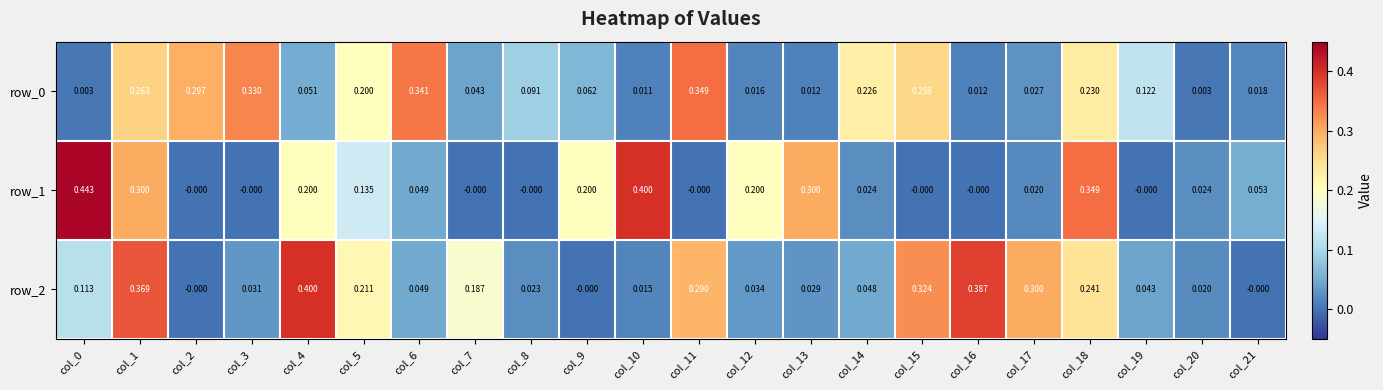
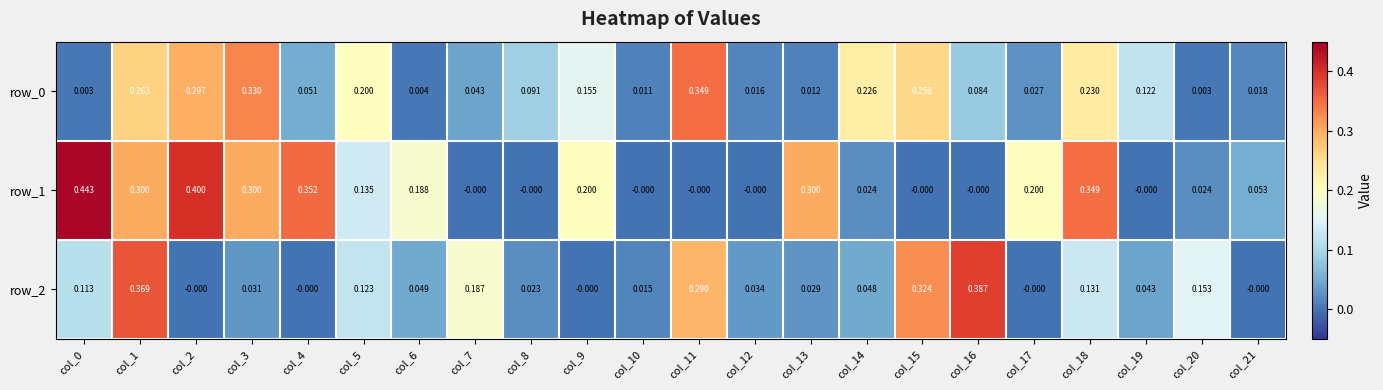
  {
    "row_0": {
      "col_0": 0.003,
      "col_1": 0.263,
      "col_2": 0.297,
      "col_3": 0.330,
      "col_4": 0.051,
      "col_5": 0.200,
-     "col_6": 0.341,
+     "col_6": 0.004,
      "col_7": 0.043,
      "col_8": 0.091,
-     "col_9": 0.062,
+     "col_9": 0.155,
      "col_10": 0.011,
      "col_11": 0.349,
      "col_12": 0.016,
      "col_13": 0.012,
      "col_14": 0.226,
      "col_15": 0.258,
-     "col_16": 0.012,
+     "col_16": 0.084,
      "col_17": 0.027,
      "col_18": 0.230,
      "col_19": 0.122,
      "col_20": 0.003,
      "col_21": 0.018
    },
    "row_1": {
      "col_0": 0.443,
      "col_1": 0.300,
-     "col_2": -0.000,
-     "col_3": -0.000,
-     "col_4": 0.200,
+     "col_2": 0.400,
+     "col_3": 0.300,
+     "col_4": 0.352,
      "col_5": 0.135,
-     "col_6": 0.049,
+     "col_6": 0.188,
      "col_7": -0.000,
      "col_8": -0.000,
      "col_9": 0.200,
-     "col_10": 0.400,
+     "col_10": -0.000,
      "col_11": -0.000,
-     "col_12": 0.200,
+     "col_12": -0.000,
      "col_13": 0.300,
      "col_14": 0.024,
      "col_15": -0.000,
      "col_16": -0.000,
-     "col_17": 0.020,
+     "col_17": 0.200,
      "col_18": 0.349,
      "col_19": -0.000,
      "col_20": 0.024,
      "col_21": 0.053
    },
    "row_2": {
      "col_0": 0.113,
      "col_1": 0.369,
      "col_2": -0.000,
      "col_3": 0.031,
-     "col_4": 0.400,
-     "col_5": 0.211,
+     "col_4": -0.000,
+     "col_5": 0.123,
      "col_6": 0.049,
      "col_7": 0.187,
      "col_8": 0.023,
      "col_9": -0.000,
      "col_10": 0.015,
      "col_11": 0.290,
      "col_12": 0.034,
      "col_13": 0.029,
      "col_14": 0.048,
      "col_15": 0.324,
      "col_16": 0.387,
-     "col_17": 0.300,
-     "col_18": 0.241,
+     "col_17": -0.000,
+     "col_18": 0.131,
      "col_19": 0.043,
-     "col_20": 0.020,
+     "col_20": 0.153,
      "col_21": -0.000
    }
  }
